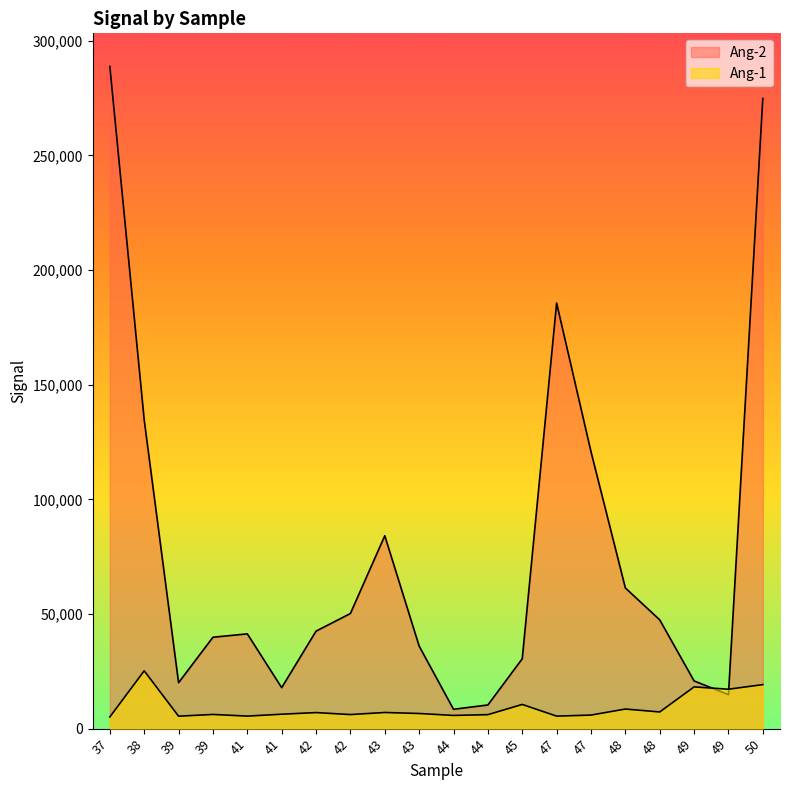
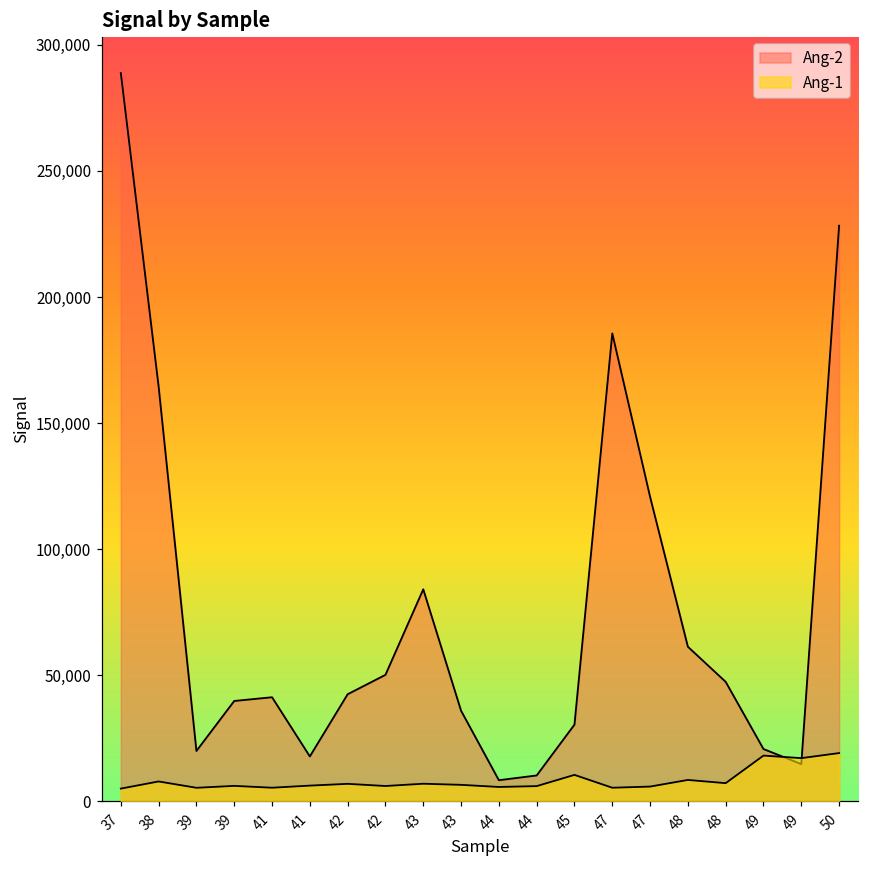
  {
    "Ang-2": {
      "37": "289,000",
-     "38": "135,000",
+     "38": "164,000",
      "45": "30,000",
-     "50": "275,000"
+     "50": "228,000"
    },
    "Ang-1": {
      "37": "5,000",
-     "38": "25,000",
+     "38": "8,000",
      "45": "11,000",
      "50": "19,000"
    }
  }
